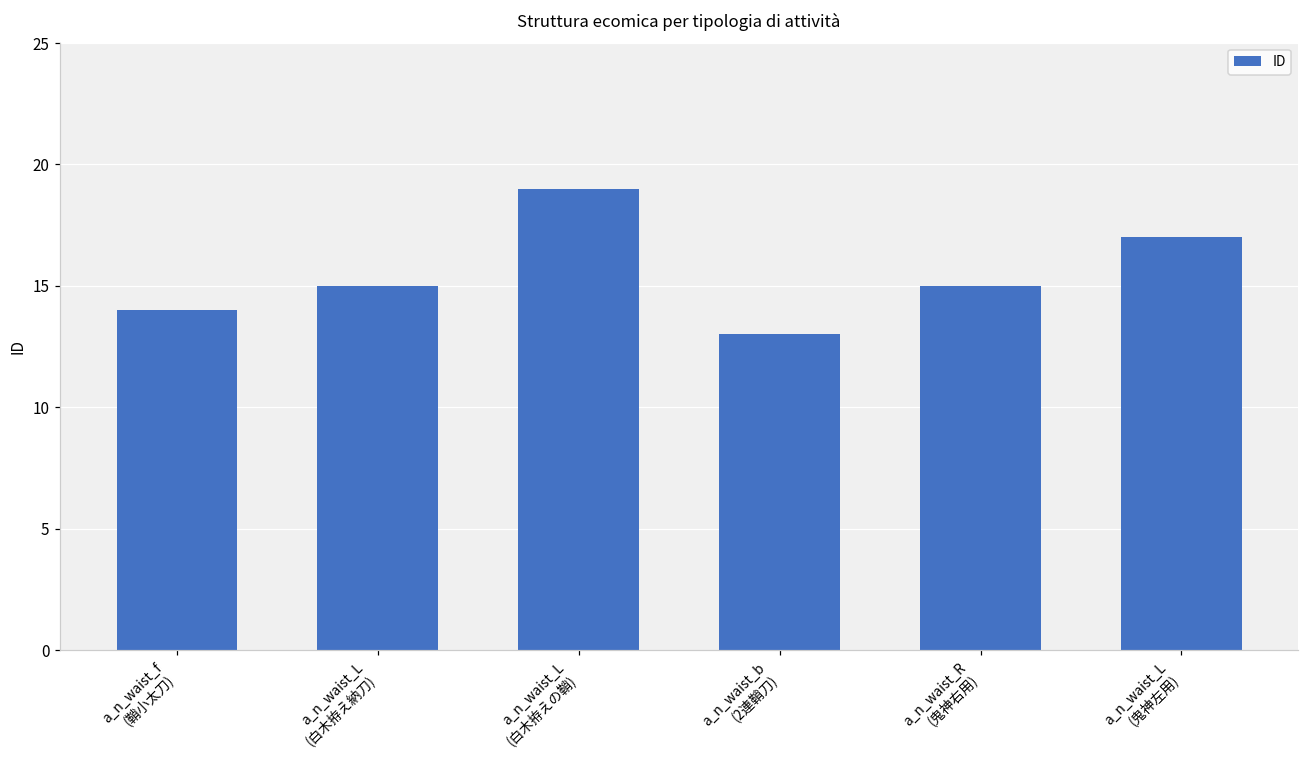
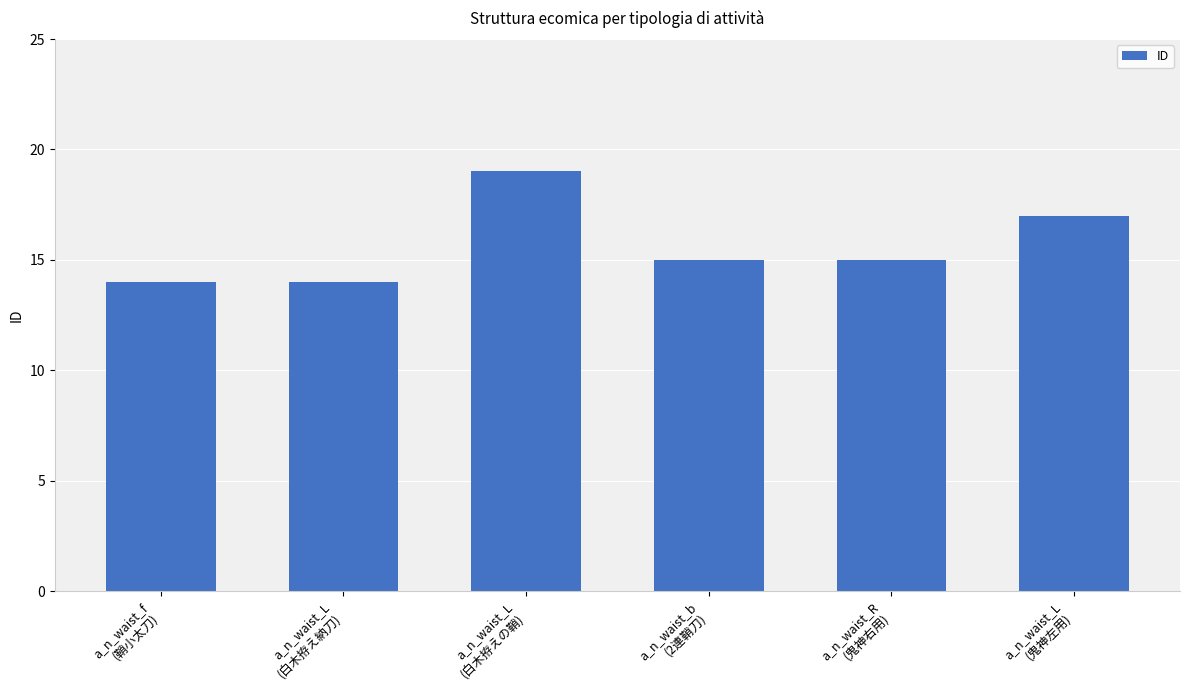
  {
    "a_n_waist_f (鞘小太刀)": 14,
-   "a_n_waist_L (白木拵え納刀)": 15,
+   "a_n_waist_L (白木拵え納刀)": 14,
    "a_n_waist_L (白木拵えの鞘)": 19,
-   "a_n_waist_b (2連鞘刀)": 13,
+   "a_n_waist_b (2連鞘刀)": 15,
    "a_n_waist_R (鬼神右用)": 15,
    "a_n_waist_L (鬼神左用)": 17
  }
